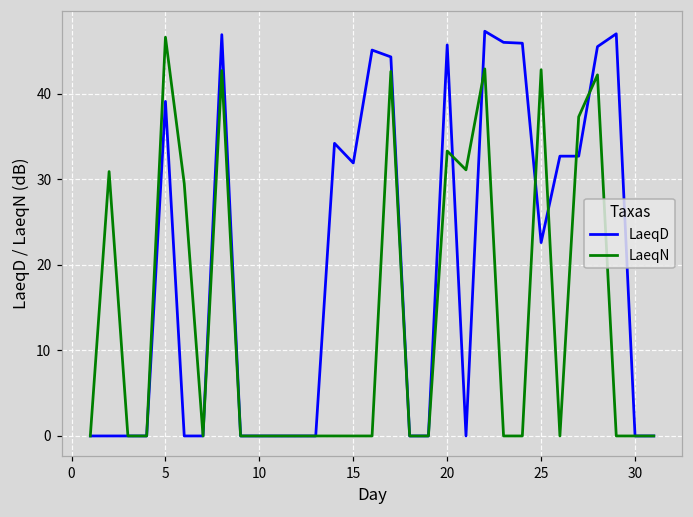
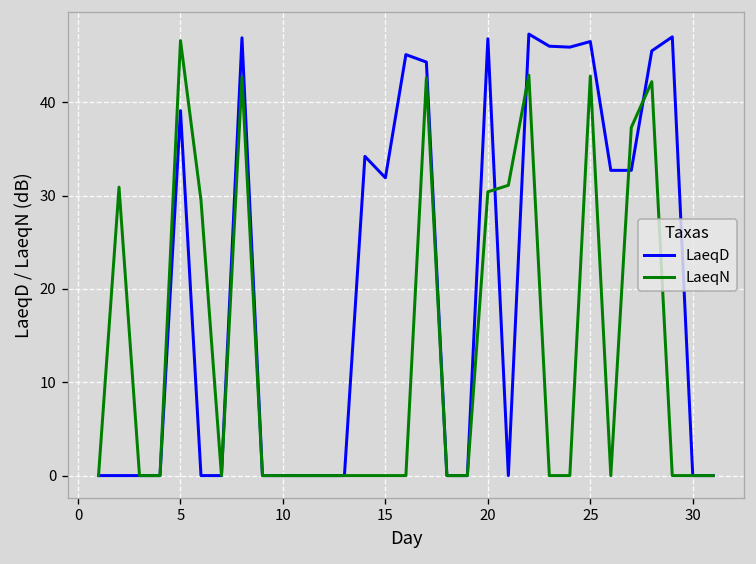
  {
    "LaeqD": {
      "5": 39,
      "15": 32,
-     "20": 46,
-     "25": 23
+     "20": 47,
+     "25": 47
    },
    "LaeqN": {
      "5": 47,
      "15": 0,
-     "20": 33,
+     "20": 30,
      "25": 43
    }
  }
